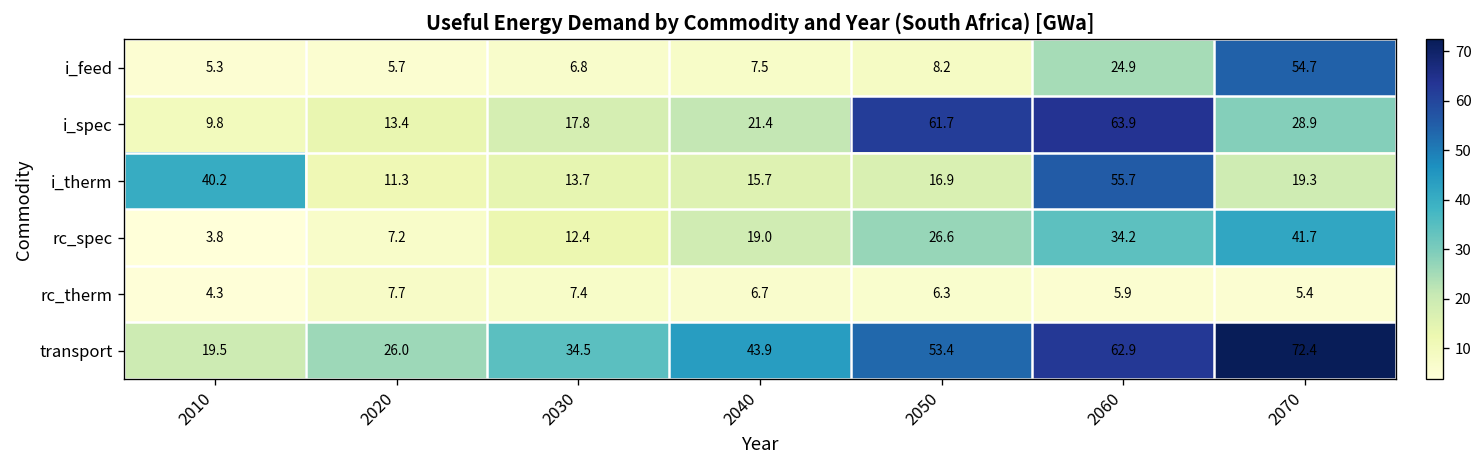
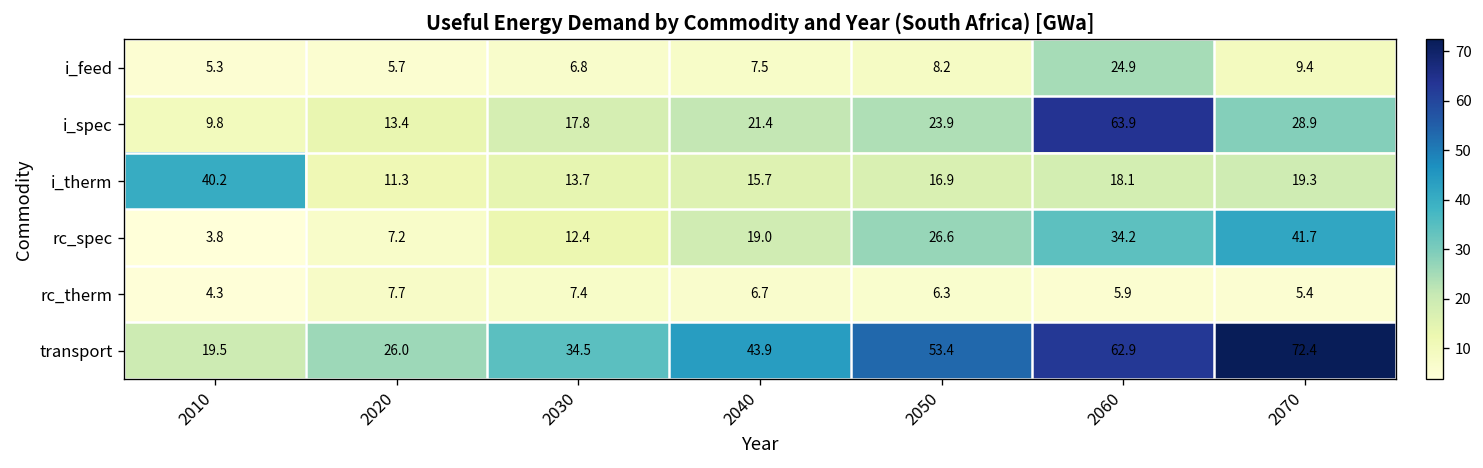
  {
    "i_feed": {
      "2010": 5.3,
      "2020": 5.7,
      "2030": 6.8,
      "2040": 7.5,
      "2050": 8.2,
      "2060": 24.9,
-     "2070": 54.7
+     "2070": 9.4
    },
    "i_spec": {
      "2010": 9.8,
      "2020": 13.4,
      "2030": 17.8,
      "2040": 21.4,
-     "2050": 61.7,
+     "2050": 23.9,
      "2060": 63.9,
      "2070": 28.9
    },
    "i_therm": {
      "2010": 40.2,
      "2020": 11.3,
      "2030": 13.7,
      "2040": 15.7,
      "2050": 16.9,
-     "2060": 55.7,
+     "2060": 18.1,
      "2070": 19.3
    },
    "rc_spec": {
      "2010": 3.8,
      "2020": 7.2,
      "2030": 12.4,
      "2040": 19.0,
      "2050": 26.6,
      "2060": 34.2,
      "2070": 41.7
    },
    "rc_therm": {
      "2010": 4.3,
      "2020": 7.7,
      "2030": 7.4,
      "2040": 6.7,
      "2050": 6.3,
      "2060": 5.9,
      "2070": 5.4
    },
    "transport": {
      "2010": 19.5,
      "2020": 26.0,
      "2030": 34.5,
      "2040": 43.9,
      "2050": 53.4,
      "2060": 62.9,
      "2070": 72.4
    }
  }
